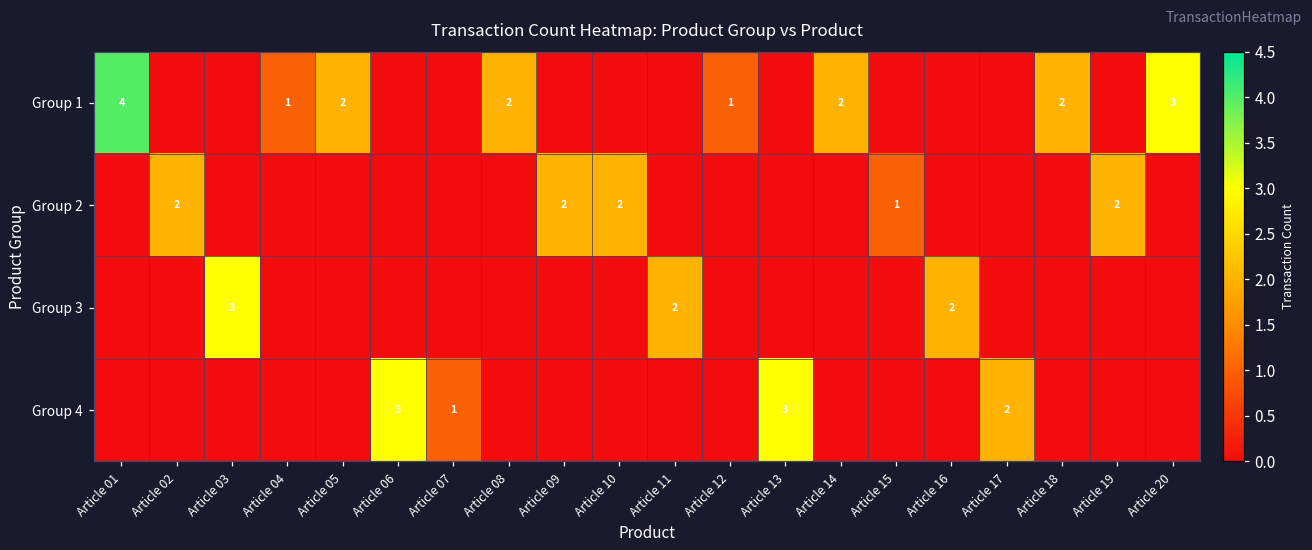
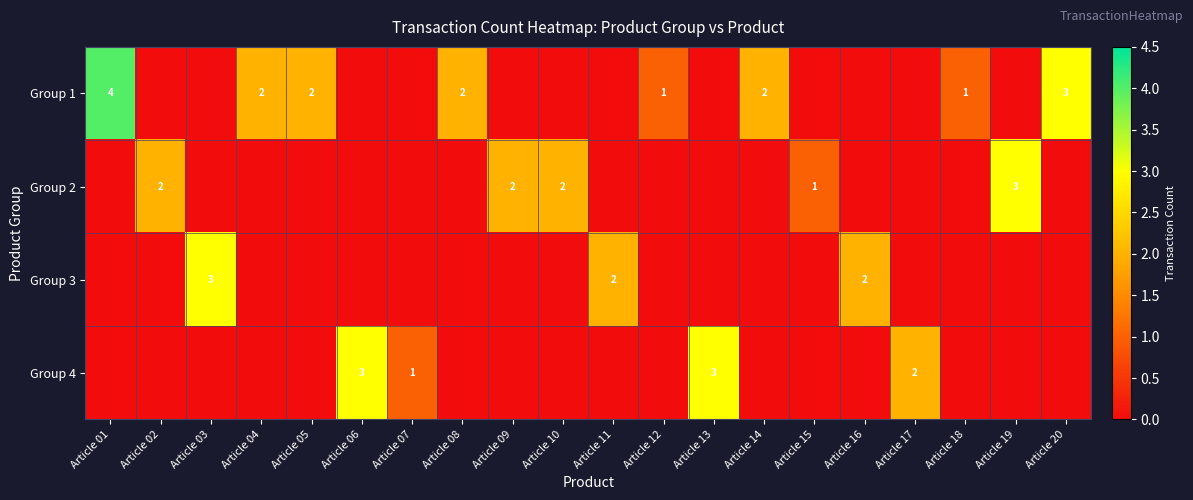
  {
    "Group 1": {
      "Article 01": 4,
-     "Article 04": 1,
+     "Article 04": 2,
      "Article 05": 2,
      "Article 08": 2,
      "Article 12": 1,
      "Article 14": 2,
-     "Article 18": 2,
+     "Article 18": 1,
      "Article 20": 3
    },
    "Group 2": {
      "Article 02": 2,
      "Article 09": 2,
      "Article 10": 2,
      "Article 15": 1,
-     "Article 19": 2
+     "Article 19": 3
    },
    "Group 3": {
      "Article 03": 3,
      "Article 11": 2,
      "Article 16": 2
    },
    "Group 4": {
      "Article 06": 3,
      "Article 07": 1,
      "Article 13": 3,
      "Article 17": 2
    }
  }
